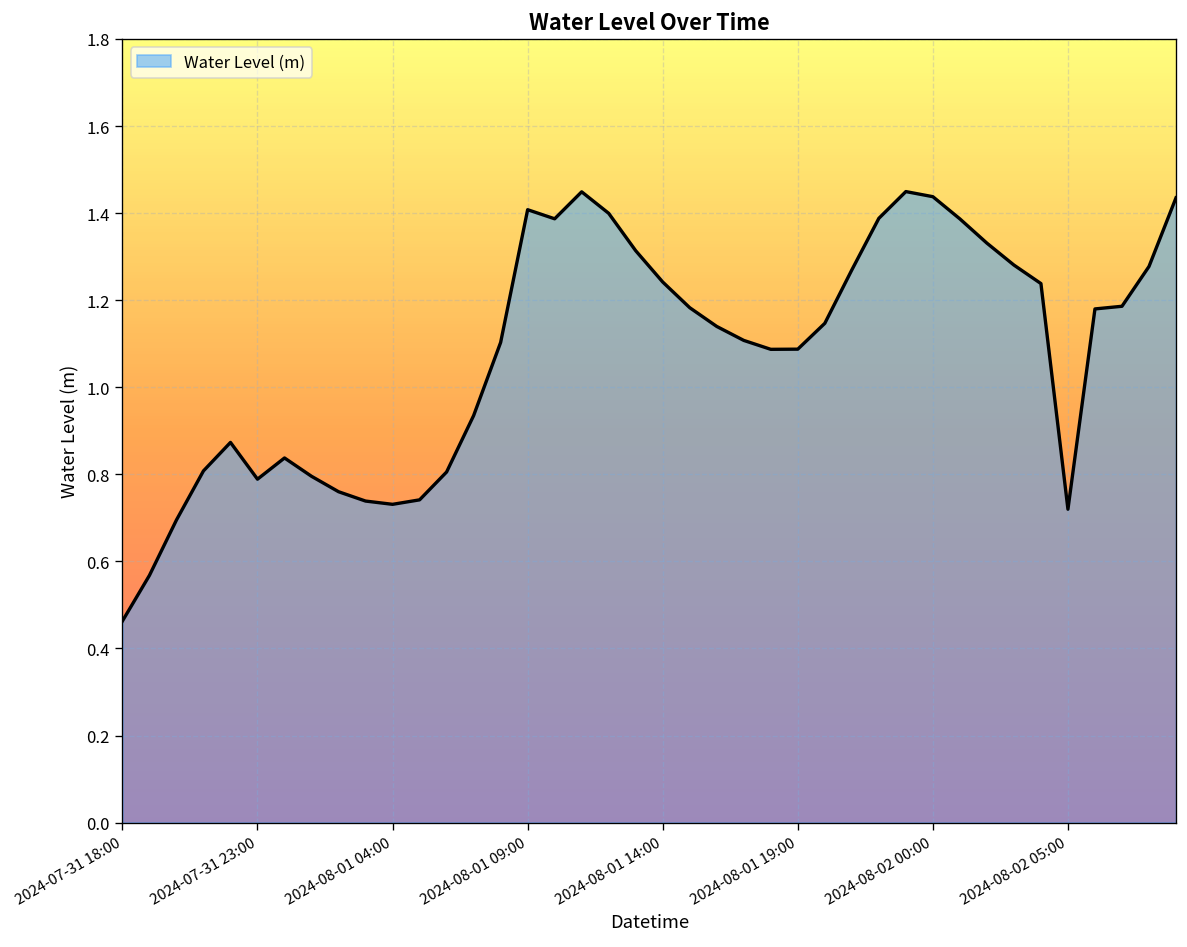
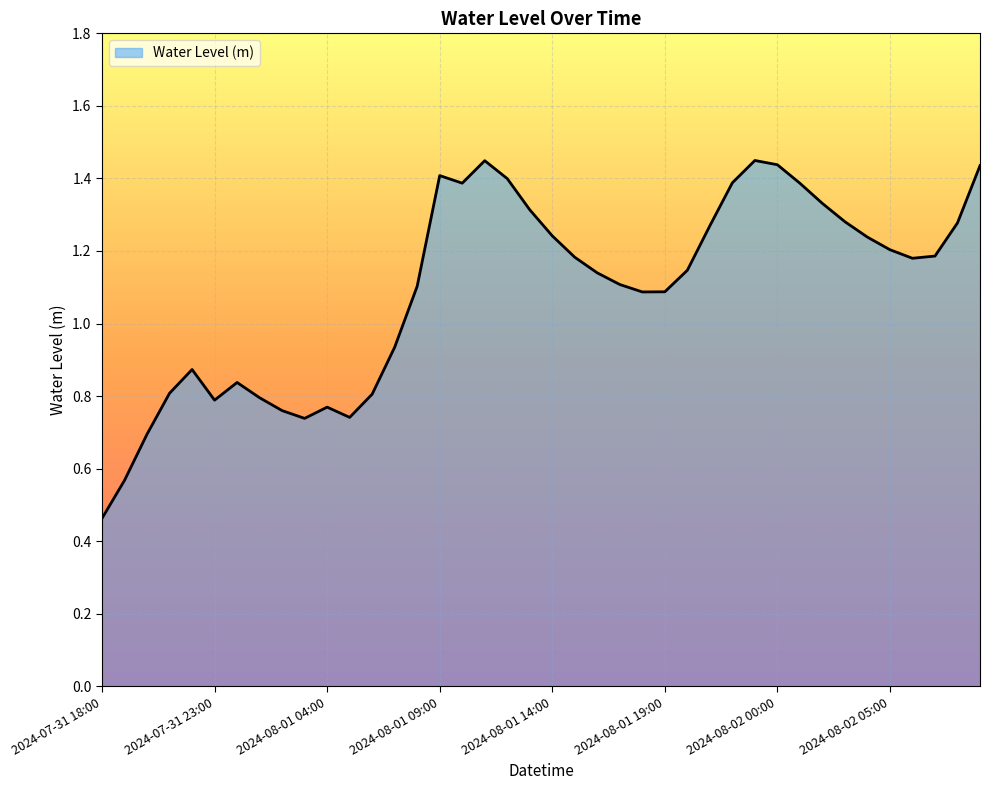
  {
    "2024-07-31 18:00": 0.46,
    "2024-07-31 23:00": 0.79,
-   "2024-08-01 04:00": 0.73,
+   "2024-08-01 04:00": 0.77,
    "2024-08-01 09:00": 1.41,
    "2024-08-01 14:00": 1.24,
    "2024-08-01 19:00": 1.09,
    "2024-08-02 00:00": 1.44,
-   "2024-08-02 05:00": 0.72
+   "2024-08-02 05:00": 1.20
  }
